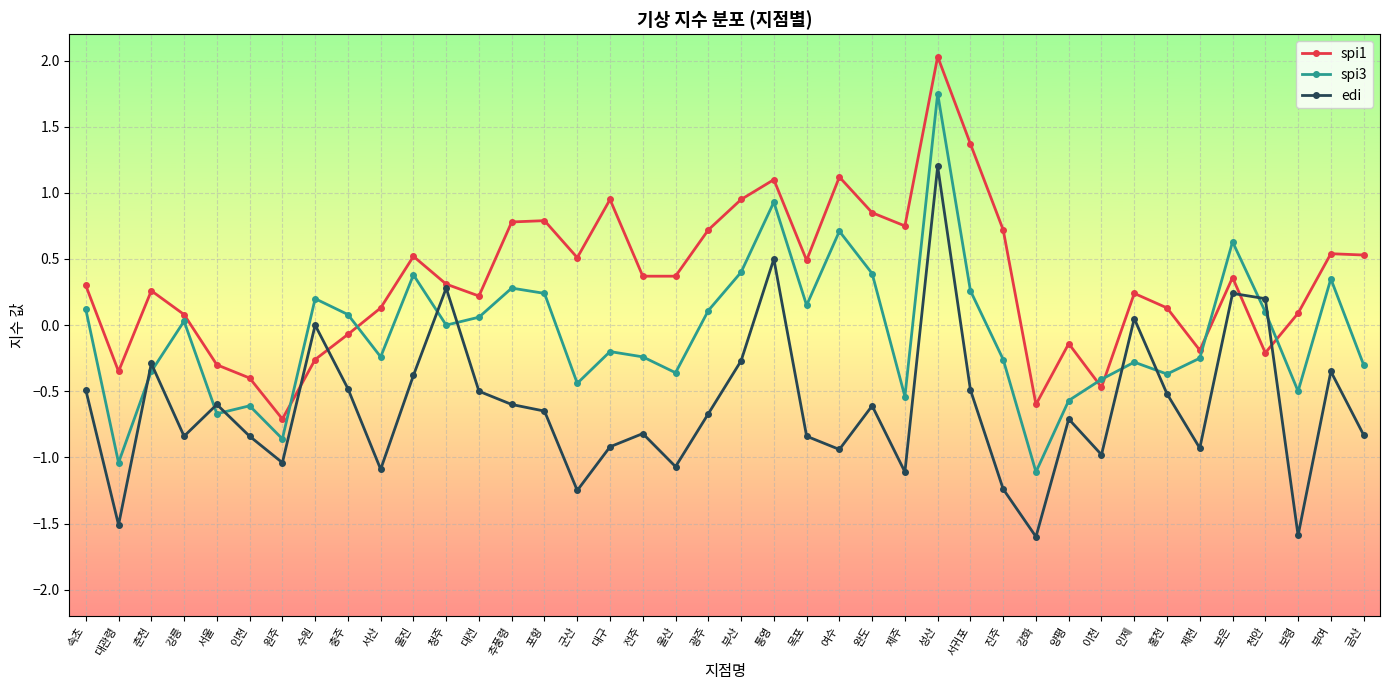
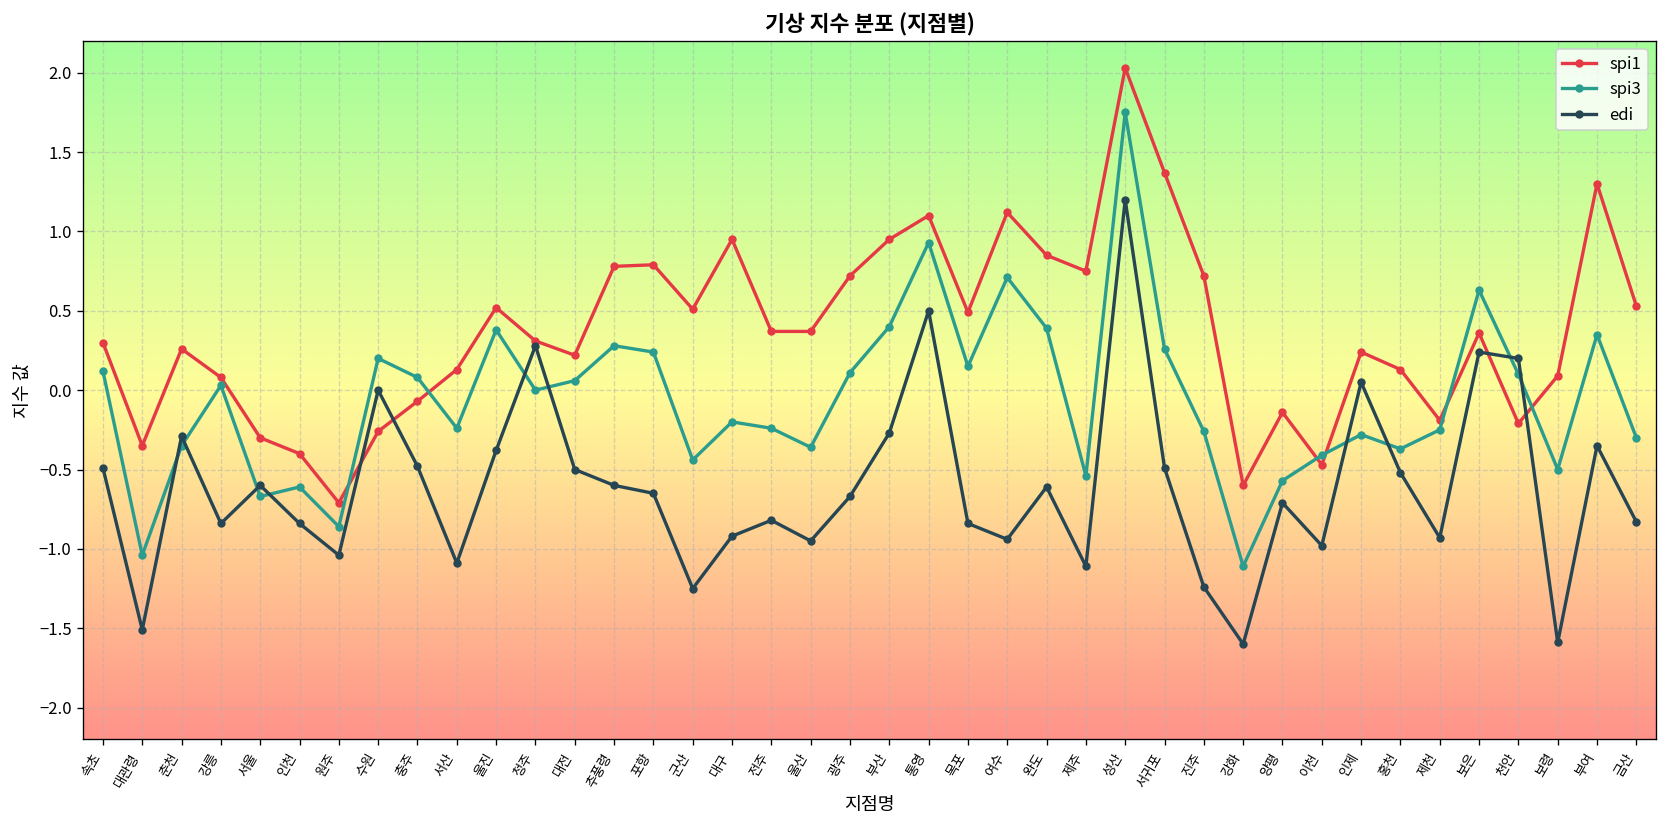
  {
    "spi1": {
      "속초": 0.30,
      "대관령": -0.35,
      "춘천": 0.26,
      "강릉": 0.08,
      "서울": -0.30,
      "인천": -0.40,
      "원주": -0.71,
      "수원": -0.26,
      "충주": -0.07,
      "서산": 0.13,
      "울진": 0.52,
      "청주": 0.31,
      "대전": 0.22,
      "추풍령": 0.78,
      "포항": 0.79,
      "군산": 0.51,
      "대구": 0.95,
      "전주": 0.37,
      "울산": 0.37,
      "광주": 0.72,
      "부산": 0.95,
      "통영": 1.10,
      "목포": 0.49,
      "여수": 1.12,
      "완도": 0.85,
      "제주": 0.75,
      "성산": 2.03,
      "서귀포": 1.37,
      "진주": 0.72,
      "강화": -0.60,
      "양평": -0.14,
      "이천": -0.47,
      "인제": 0.24,
      "홍천": 0.13,
      "제천": -0.19,
      "보은": 0.36,
      "천안": -0.21,
      "보령": 0.09,
-     "부여": 0.54,
+     "부여": 1.30,
      "금산": 0.53
    },
    "spi3": {
      "속초": 0.12,
      "대관령": -1.04,
      "춘천": -0.35,
      "강릉": 0.03,
      "서울": -0.67,
      "인천": -0.61,
      "원주": -0.86,
      "수원": 0.20,
      "충주": 0.08,
      "서산": -0.24,
      "울진": 0.38,
      "청주": 0.00,
      "대전": 0.06,
      "추풍령": 0.28,
      "포항": 0.24,
      "군산": -0.44,
      "대구": -0.20,
      "전주": -0.24,
      "울산": -0.36,
      "광주": 0.11,
      "부산": 0.40,
      "통영": 0.93,
      "목포": 0.15,
      "여수": 0.71,
      "완도": 0.39,
      "제주": -0.54,
      "성산": 1.75,
      "서귀포": 0.26,
      "진주": -0.26,
      "강화": -1.11,
      "양평": -0.57,
      "이천": -0.41,
      "인제": -0.28,
      "홍천": -0.37,
      "제천": -0.25,
      "보은": 0.63,
      "천안": 0.10,
      "보령": -0.50,
      "부여": 0.35,
      "금산": -0.30
    },
    "edi": {
      "속초": -0.49,
      "대관령": -1.51,
      "춘천": -0.29,
      "강릉": -0.84,
      "서울": -0.60,
      "인천": -0.84,
      "원주": -1.04,
      "수원": 0.00,
      "충주": -0.48,
      "서산": -1.09,
      "울진": -0.38,
      "청주": 0.28,
      "대전": -0.50,
      "추풍령": -0.60,
      "포항": -0.65,
      "군산": -1.25,
      "대구": -0.92,
      "전주": -0.82,
-     "울산": -1.07,
+     "울산": -0.95,
      "광주": -0.67,
      "부산": -0.27,
      "통영": 0.50,
      "목포": -0.84,
      "여수": -0.94,
      "완도": -0.61,
      "제주": -1.11,
      "성산": 1.20,
      "서귀포": -0.49,
      "진주": -1.24,
      "강화": -1.60,
      "양평": -0.71,
      "이천": -0.98,
      "인제": 0.05,
      "홍천": -0.52,
      "제천": -0.93,
      "보은": 0.24,
      "천안": 0.20,
      "보령": -1.59,
      "부여": -0.35,
      "금산": -0.83
    }
  }
